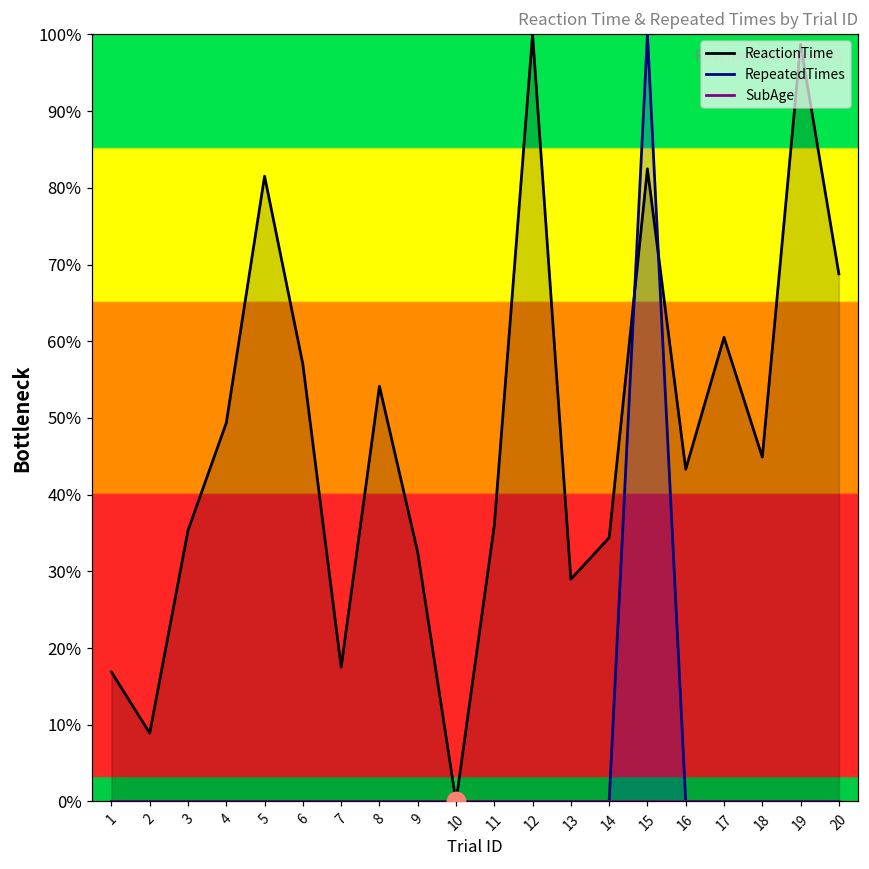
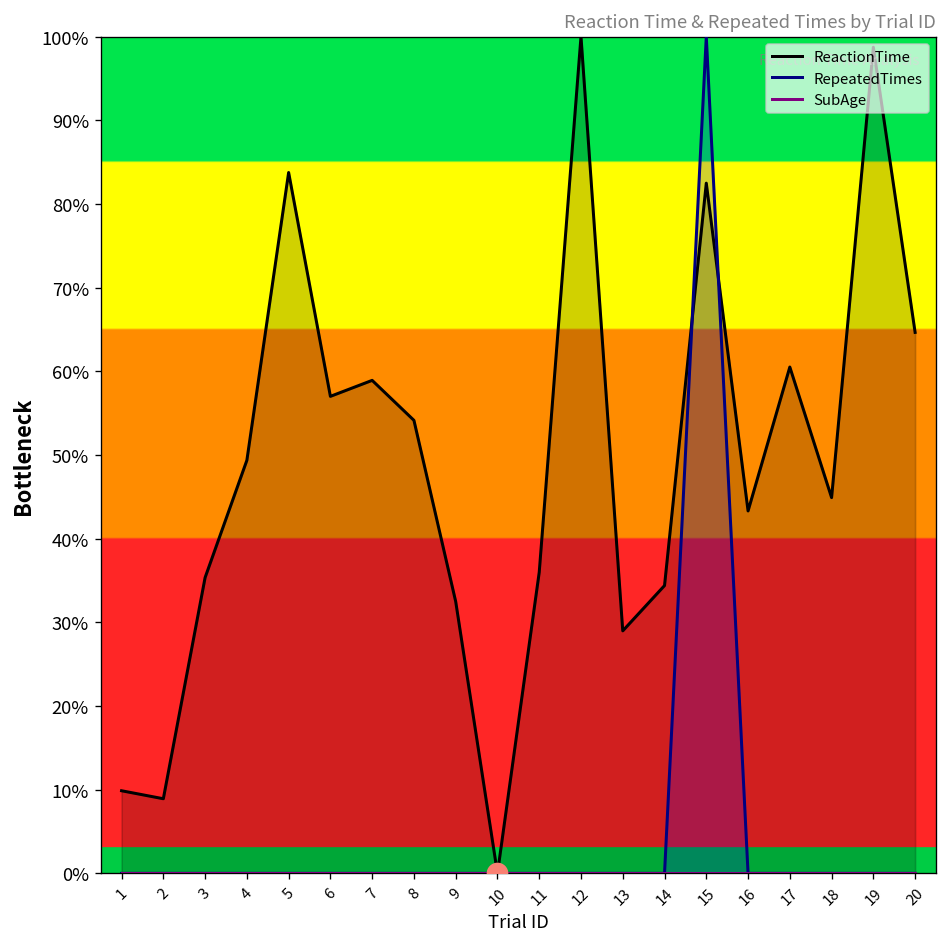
  {
    "ReactionTime": {
-     "1": "17%",
+     "1": "10%",
      "2": "9%",
      "3": "35%",
      "4": "49%",
-     "5": "82%",
+     "5": "84%",
      "6": "57%",
-     "7": "18%",
+     "7": "59%",
      "8": "54%",
      "9": "32%",
      "11": "36%",
      "12": "100%",
      "13": "29%",
      "14": "34%",
      "15": "82%",
      "16": "43%",
      "17": "61%",
      "18": "45%",
-     "20": "69%"
+     "20": "65%"
    },
    "RepeatedTimes": {
      "15": "100%"
    }
  }
